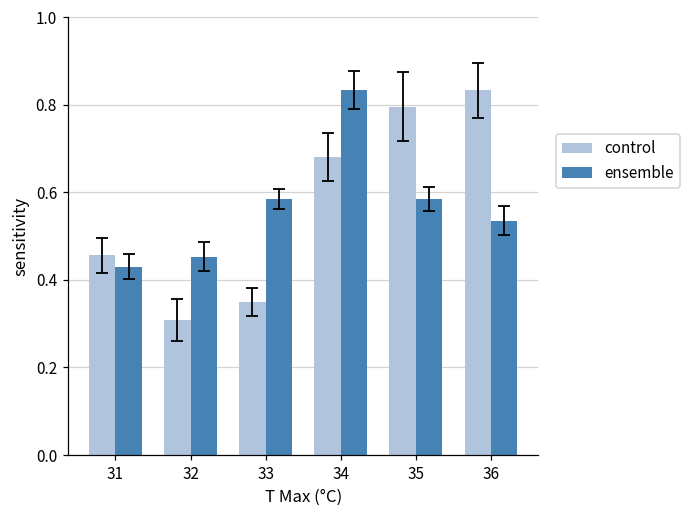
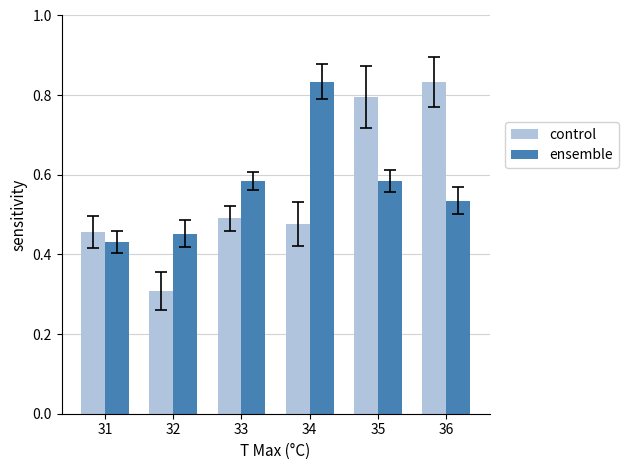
  {
    "control": {
      "31": 0.46,
      "32": 0.31,
-     "33": 0.35,
-     "34": 0.68,
+     "33": 0.49,
+     "34": 0.48,
      "35": 0.80,
      "36": 0.83
    }
  }
